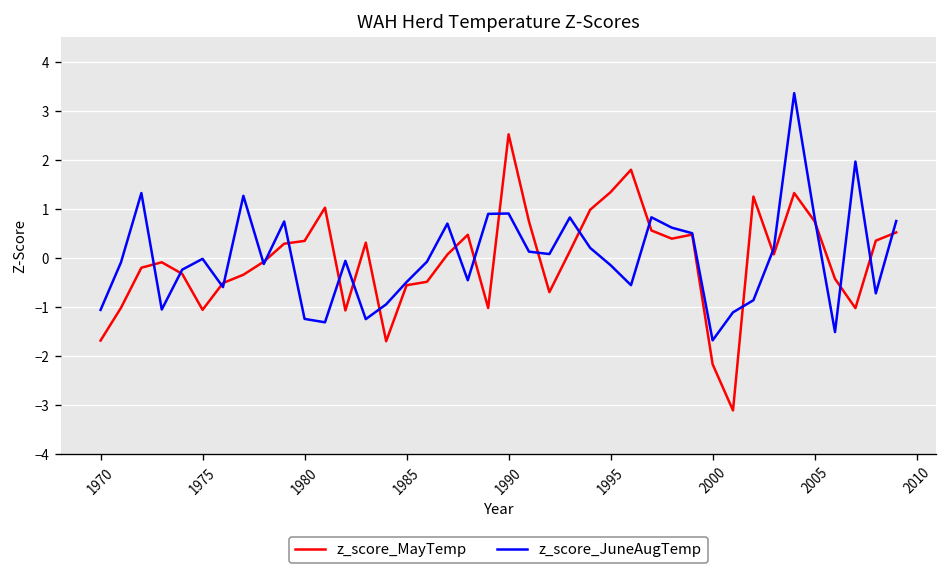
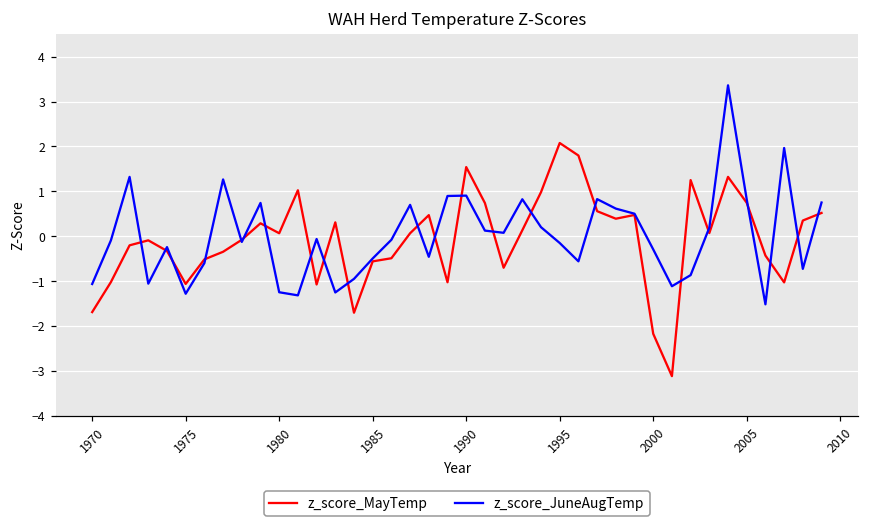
  {
    "z_score_MayTemp": {
      "1970": -1.7,
      "1975": -1.1,
-     "1980": 0.3,
+     "1980": 0.1,
      "1985": -0.6,
-     "1990": 2.5,
-     "1995": 1.3,
+     "1990": 1.5,
+     "1995": 2.1,
      "2000": -2.2,
      "2005": 0.7
    },
    "z_score_JuneAugTemp": {
      "1970": -1.1,
-     "1975": 0.0,
+     "1975": -1.3,
      "1980": -1.2,
      "1985": -0.5,
      "1990": 0.9,
      "1995": -0.1,
-     "2000": -1.7,
+     "2000": -0.3,
      "2005": 0.8
    }
  }
